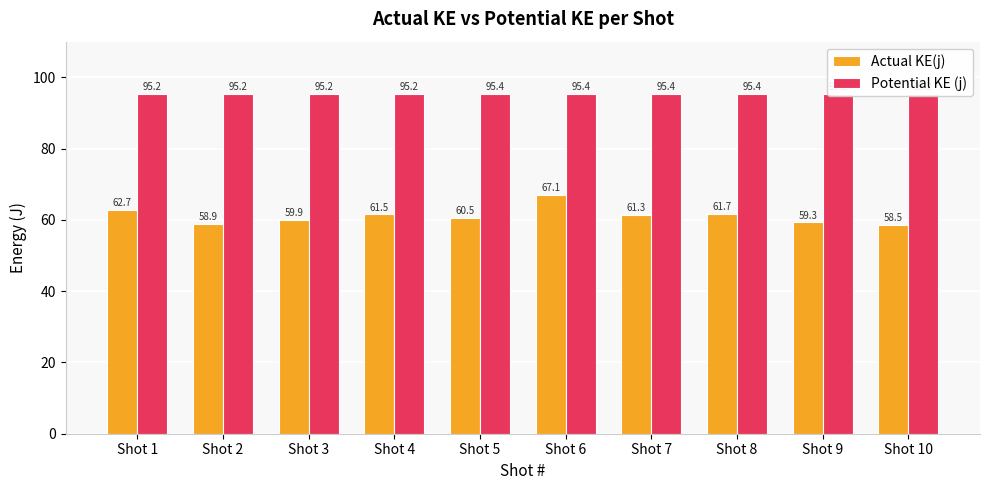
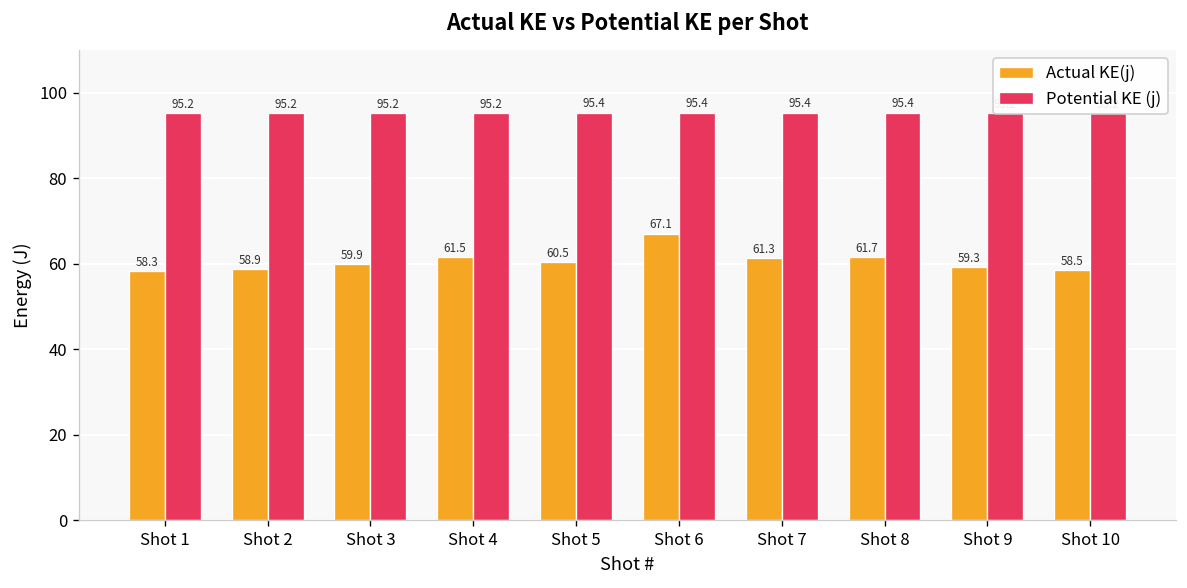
  {
    "Actual KE(j)": {
-     "Shot 1": 62.7,
+     "Shot 1": 58.3,
      "Shot 2": 58.9,
      "Shot 3": 59.9,
      "Shot 4": 61.5,
      "Shot 5": 60.5,
      "Shot 6": 67.1,
      "Shot 7": 61.3,
      "Shot 8": 61.7,
      "Shot 9": 59.3,
      "Shot 10": 58.5
    },
    "Potential KE (j)": {
      "Shot 1": 95.2,
      "Shot 2": 95.2,
      "Shot 3": 95.2,
      "Shot 4": 95.2,
      "Shot 5": 95.4,
      "Shot 6": 95.4,
      "Shot 7": 95.4,
      "Shot 8": 95.4
    }
  }
